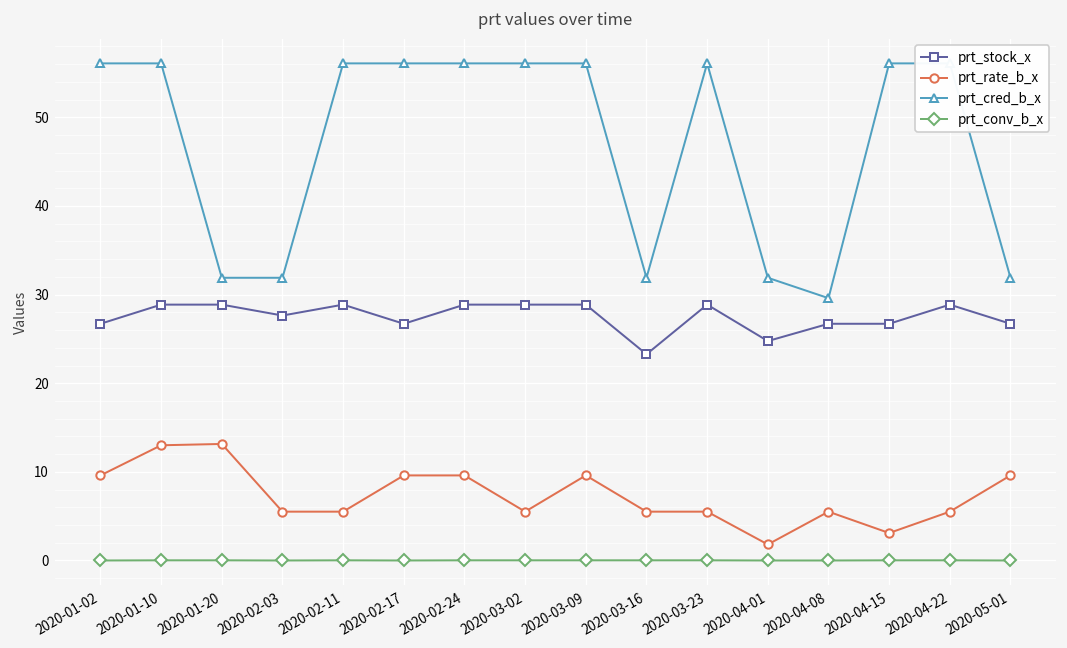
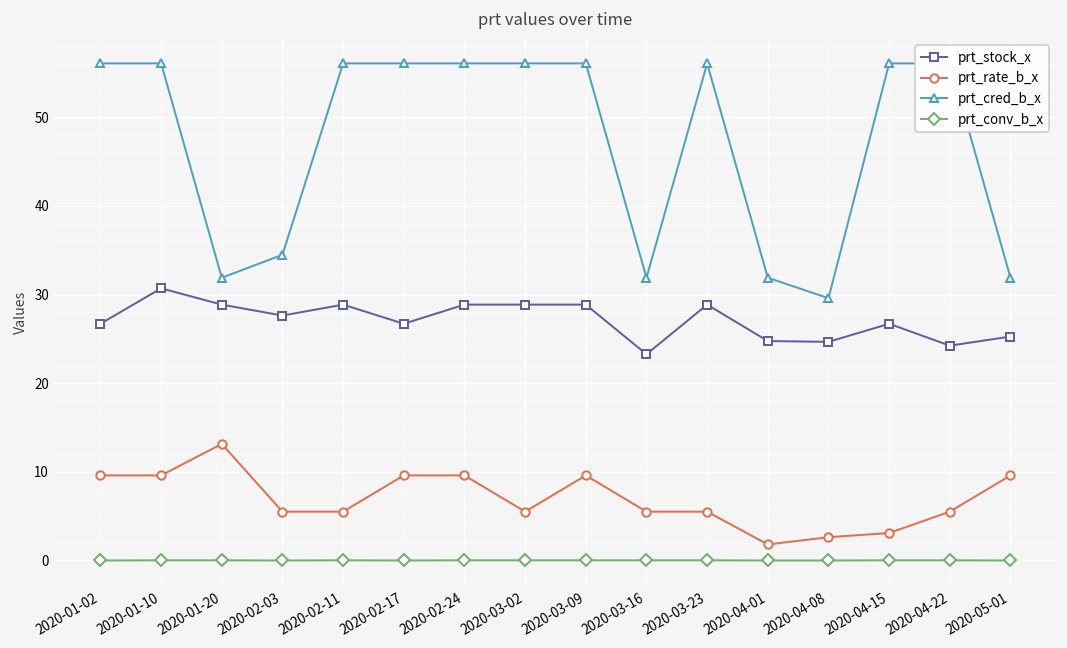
  {
    "prt_stock_x": {
      "2020-01-02": 27,
-     "2020-01-10": 29,
+     "2020-01-10": 31,
      "2020-01-20": 29,
      "2020-02-03": 28,
      "2020-02-11": 29,
      "2020-02-17": 27,
      "2020-02-24": 29,
      "2020-03-02": 29,
      "2020-03-09": 29,
      "2020-03-16": 23,
      "2020-03-23": 29,
      "2020-04-01": 25,
-     "2020-04-08": 27,
+     "2020-04-08": 25,
      "2020-04-15": 27,
-     "2020-04-22": 29,
-     "2020-05-01": 27
+     "2020-04-22": 24,
+     "2020-05-01": 25
    },
    "prt_rate_b_x": {
      "2020-01-02": 10,
-     "2020-01-10": 13,
+     "2020-01-10": 10,
      "2020-01-20": 13,
      "2020-02-03": 6,
      "2020-02-11": 6,
      "2020-02-17": 10,
      "2020-02-24": 10,
      "2020-03-02": 6,
      "2020-03-09": 10,
      "2020-03-16": 6,
      "2020-03-23": 6,
      "2020-04-01": 2,
-     "2020-04-08": 6,
+     "2020-04-08": 3,
      "2020-04-15": 3,
      "2020-04-22": 6,
      "2020-05-01": 10
    },
    "prt_cred_b_x": {
      "2020-01-02": 56,
      "2020-01-10": 56,
      "2020-01-20": 32,
-     "2020-02-03": 32,
+     "2020-02-03": 35,
      "2020-02-11": 56,
      "2020-02-17": 56,
      "2020-02-24": 56,
      "2020-03-02": 56,
      "2020-03-09": 56,
      "2020-03-16": 32,
      "2020-03-23": 56,
      "2020-04-01": 32,
      "2020-04-08": 30,
      "2020-04-15": 56,
      "2020-05-01": 32
    },
    "prt_conv_b_x": {
      "2020-01-02": 0,
      "2020-01-10": 0,
      "2020-01-20": 0,
      "2020-02-03": 0,
      "2020-02-11": 0,
      "2020-02-17": 0,
      "2020-02-24": 0,
      "2020-03-02": 0,
      "2020-03-09": 0,
      "2020-03-16": 0,
      "2020-03-23": 0,
      "2020-04-01": 0,
      "2020-04-08": 0,
      "2020-04-15": 0,
      "2020-04-22": 0,
      "2020-05-01": 0
    }
  }
